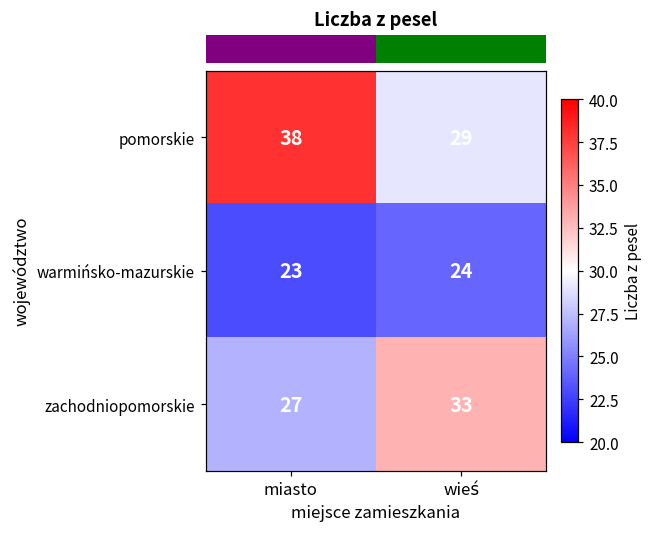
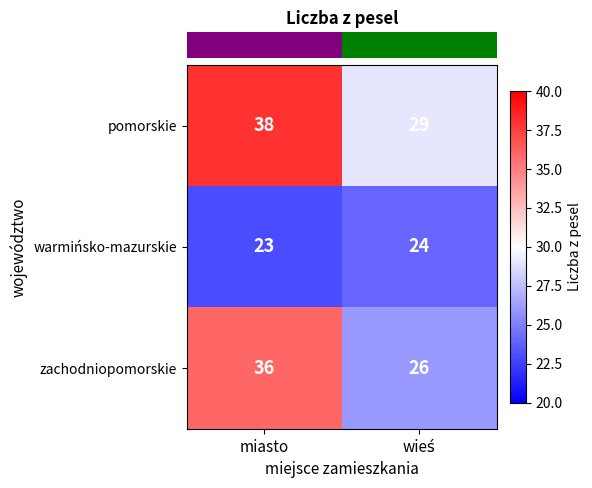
  {
    "pomorskie": {
      "miasto": 38
    },
    "warmińsko-mazurskie": {
      "miasto": 23,
      "wieś": 24
    },
    "zachodniopomorskie": {
-     "miasto": 27,
-     "wieś": 33
+     "miasto": 36,
+     "wieś": 26
    }
  }
